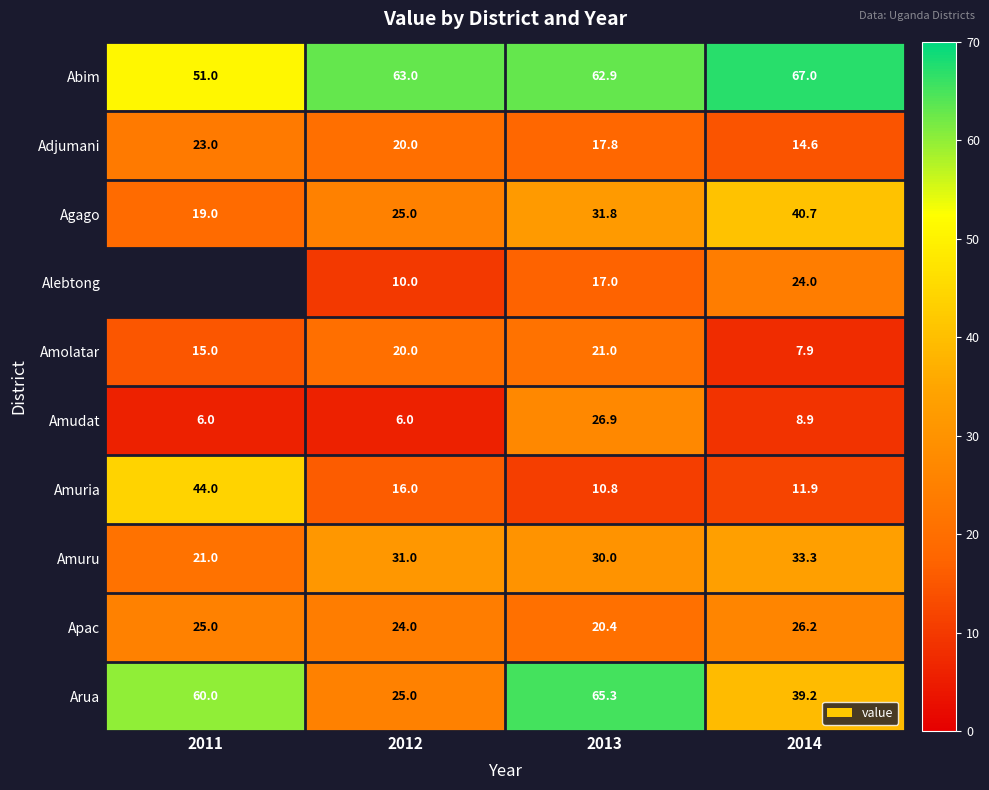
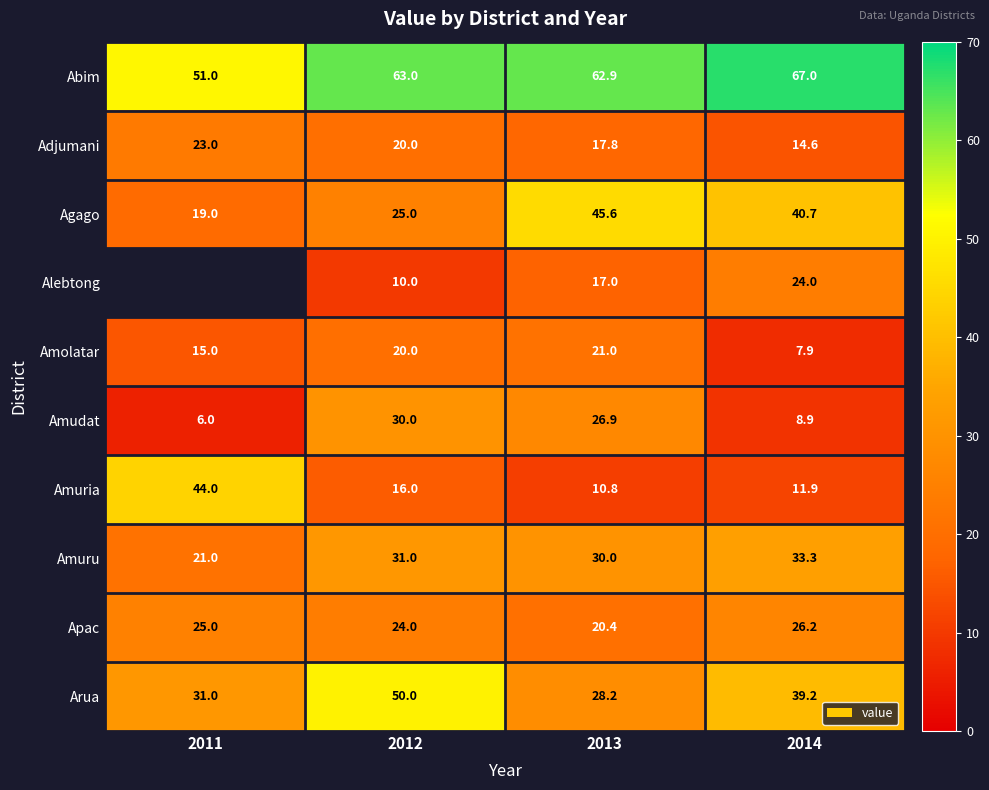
  {
    "Abim": {
      "2011": 51.0,
      "2012": 63.0,
      "2013": 62.9,
      "2014": 67.0
    },
    "Adjumani": {
      "2011": 23.0,
      "2012": 20.0,
      "2013": 17.8,
      "2014": 14.6
    },
    "Agago": {
      "2011": 19.0,
      "2012": 25.0,
-     "2013": 31.8,
+     "2013": 45.6,
      "2014": 40.7
    },
    "Alebtong": {
      "2012": 10.0,
      "2013": 17.0,
      "2014": 24.0
    },
    "Amolatar": {
      "2011": 15.0,
      "2012": 20.0,
      "2013": 21.0,
      "2014": 7.9
    },
    "Amudat": {
      "2011": 6.0,
-     "2012": 6.0,
+     "2012": 30.0,
      "2013": 26.9,
      "2014": 8.9
    },
    "Amuria": {
      "2011": 44.0,
      "2012": 16.0,
      "2013": 10.8,
      "2014": 11.9
    },
    "Amuru": {
      "2011": 21.0,
      "2012": 31.0,
      "2013": 30.0,
      "2014": 33.3
    },
    "Apac": {
      "2011": 25.0,
      "2012": 24.0,
      "2013": 20.4,
      "2014": 26.2
    },
    "Arua": {
-     "2011": 60.0,
-     "2012": 25.0,
-     "2013": 65.3,
+     "2011": 31.0,
+     "2012": 50.0,
+     "2013": 28.2,
      "2014": 39.2
    }
  }
